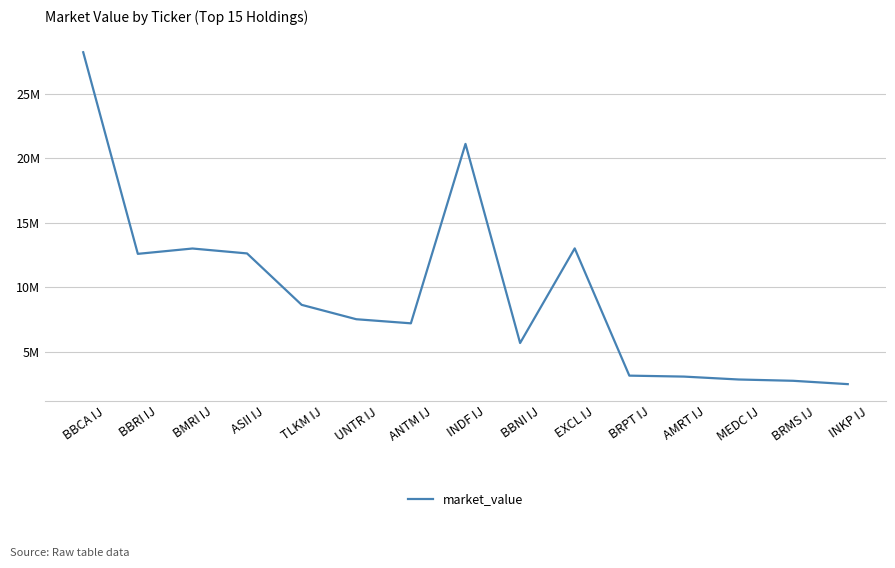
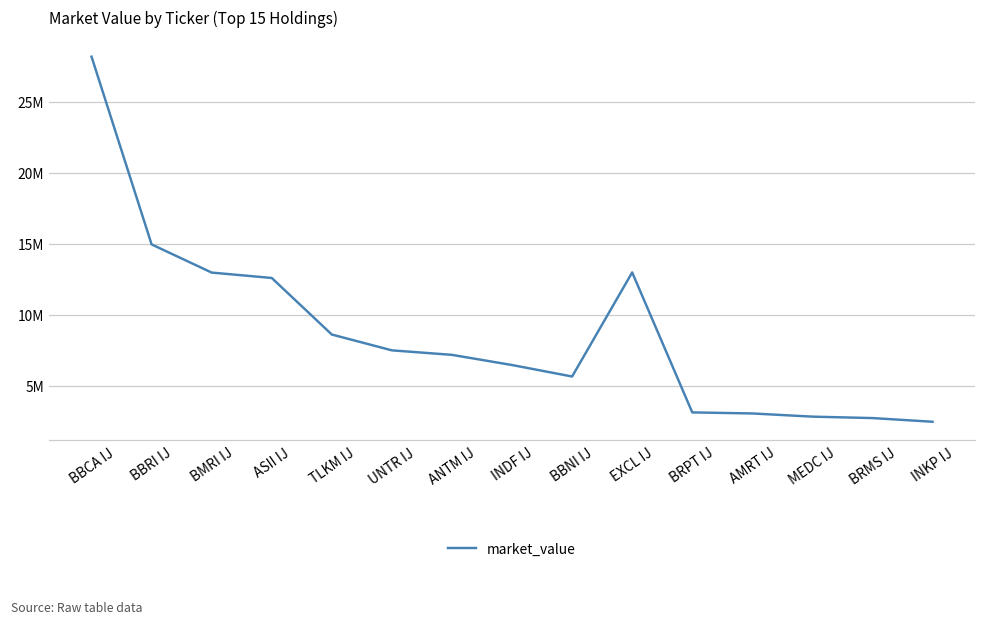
  {
    "BBCA IJ": 28200000,
-   "BBRI IJ": 12600000,
+   "BBRI IJ": 15000000,
    "BMRI IJ": 13000000,
    "ASII IJ": 12600000,
    "TLKM IJ": 8600000,
    "UNTR IJ": 7500000,
    "ANTM IJ": 7200000,
-   "INDF IJ": 21100000,
+   "INDF IJ": 6500000,
    "BBNI IJ": 5700000,
    "EXCL IJ": 13000000,
    "BRPT IJ": 3200000,
    "AMRT IJ": 3100000,
    "MEDC IJ": 2900000,
    "BRMS IJ": 2800000,
    "INKP IJ": 2500000
  }
